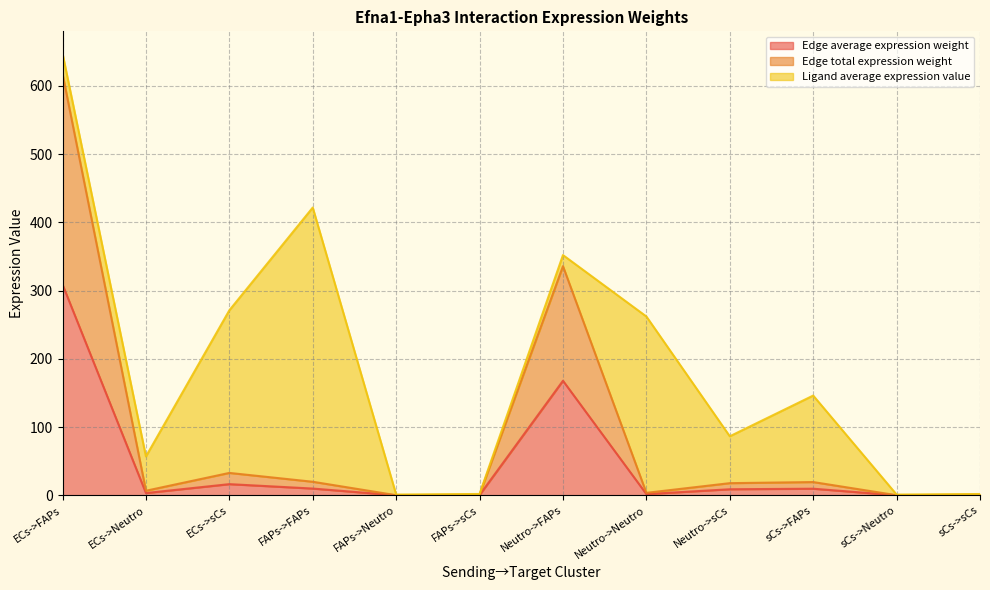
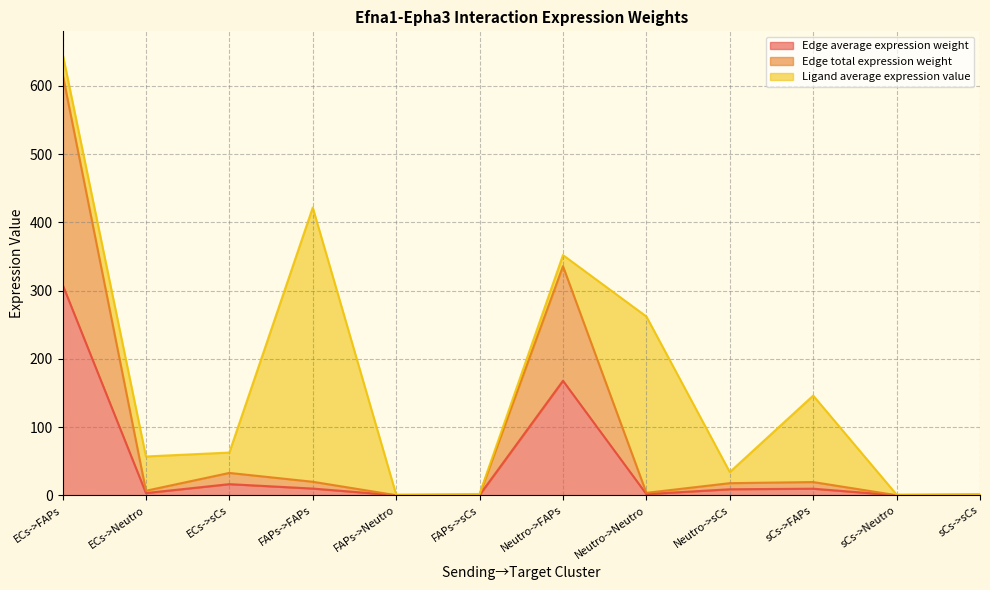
  {
    "Ligand average expression value": {
      "ECs->FAPs": 30,
      "ECs->Neutro": 50,
-     "ECs->sCs": 240,
+     "ECs->sCs": 30,
      "FAPs->FAPs": 400,
      "Neutro->FAPs": 20,
      "Neutro->Neutro": 260,
-     "Neutro->sCs": 70,
+     "Neutro->sCs": 20,
      "sCs->FAPs": 130
    }
  }
